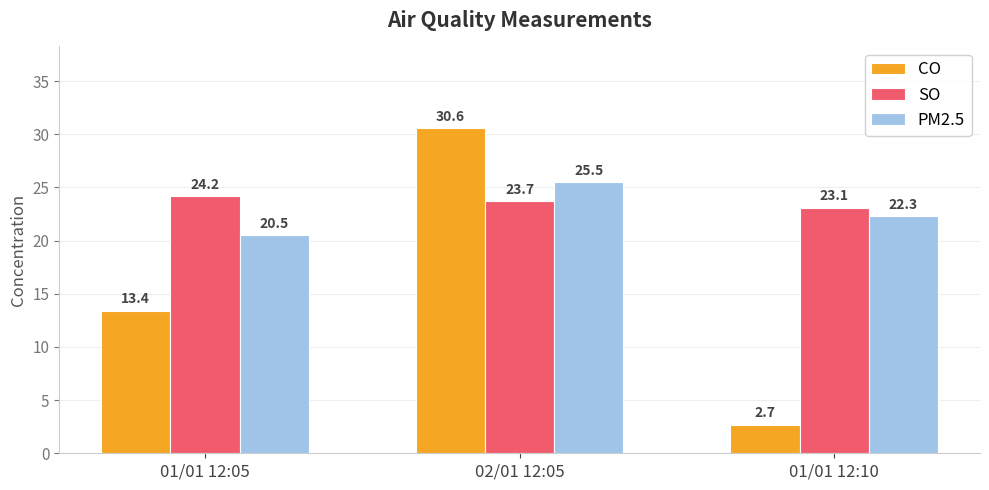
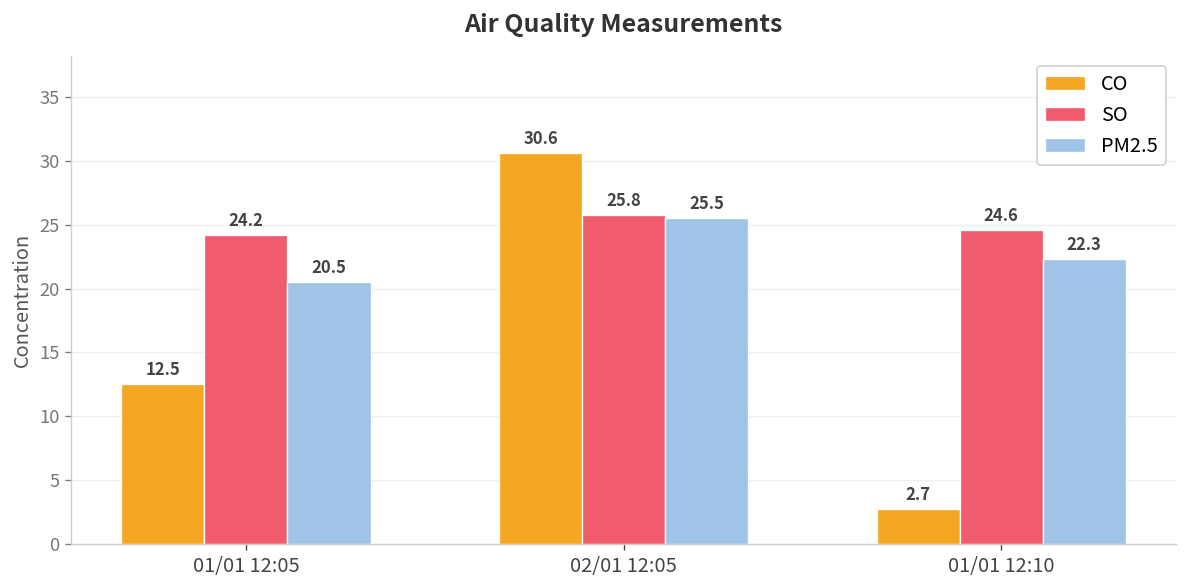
  {
    "CO": {
-     "01/01 12:05": 13.4,
+     "01/01 12:05": 12.5,
      "02/01 12:05": 30.6,
      "01/01 12:10": 2.7
    },
    "SO": {
      "01/01 12:05": 24.2,
-     "02/01 12:05": 23.7,
-     "01/01 12:10": 23.1
+     "02/01 12:05": 25.8,
+     "01/01 12:10": 24.6
    },
    "PM2.5": {
      "01/01 12:05": 20.5,
      "02/01 12:05": 25.5,
      "01/01 12:10": 22.3
    }
  }
